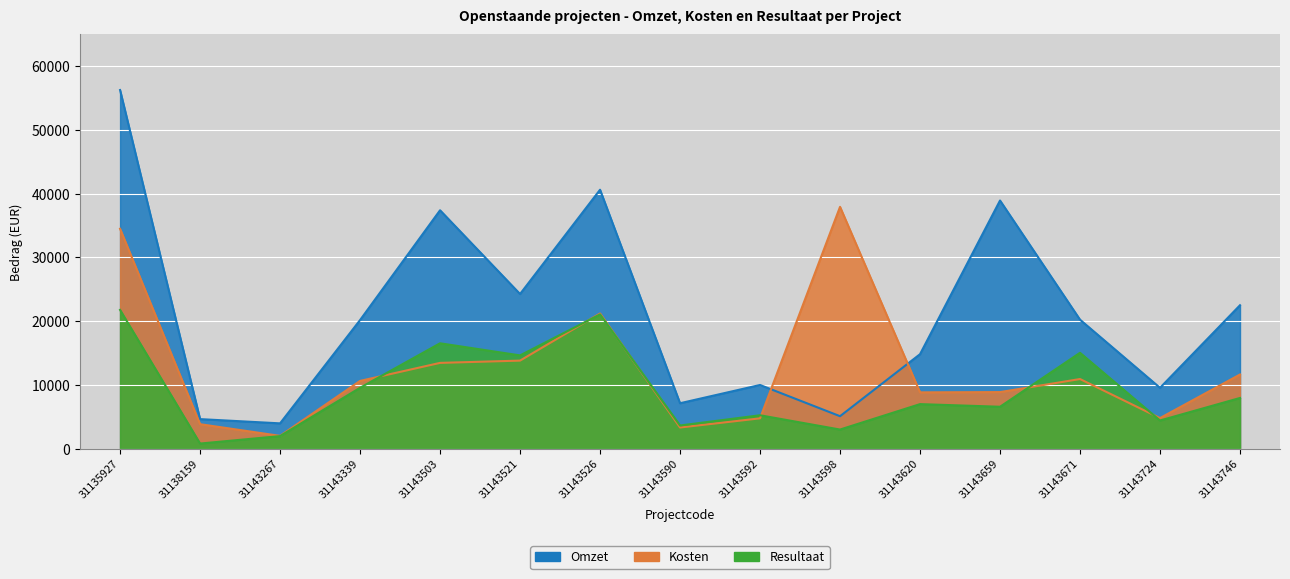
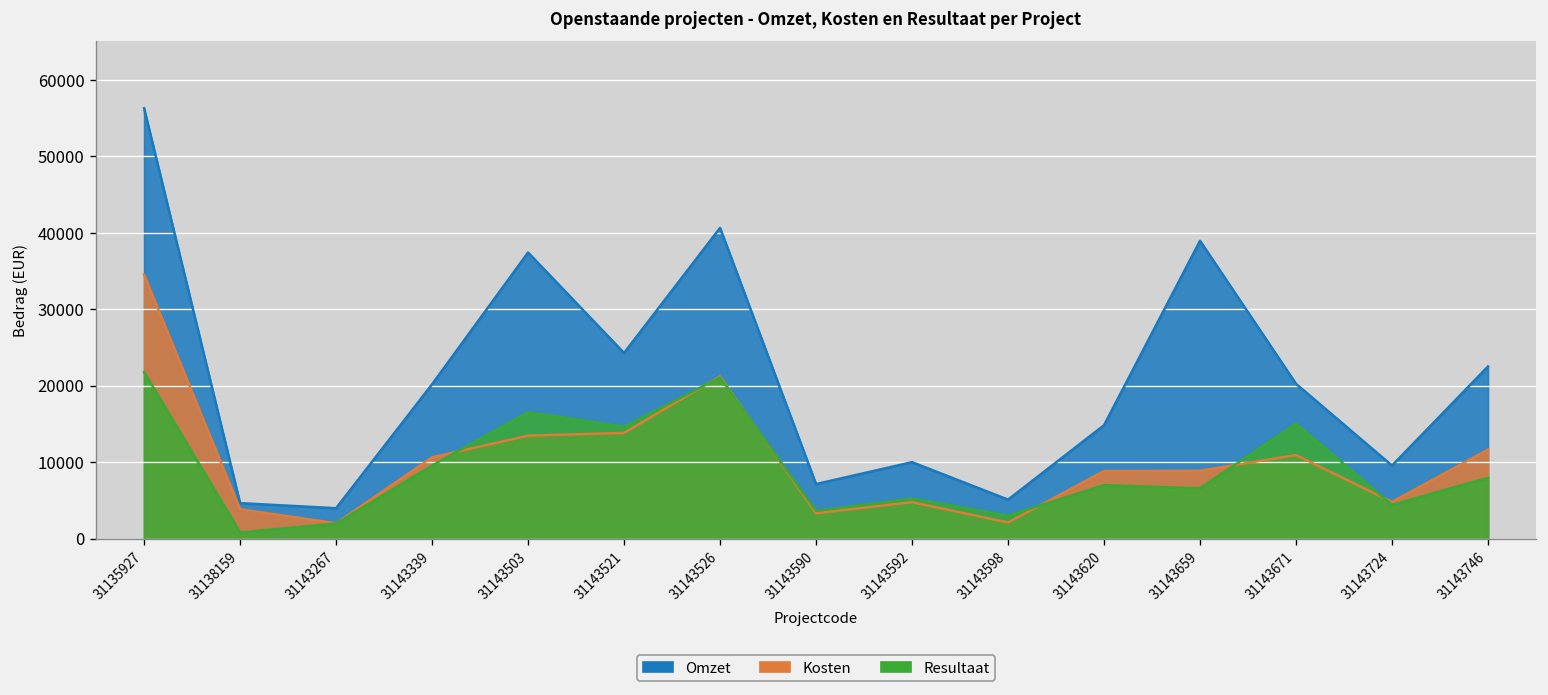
  {
    "Omzet": {
      "31135927": 56000,
      "31138159": 5000,
      "31143267": 4000,
      "31143339": 20000,
      "31143503": 37000,
      "31143521": 24000,
      "31143526": 41000,
      "31143590": 7000,
      "31143592": 10000,
      "31143598": 5000,
      "31143620": 15000,
      "31143659": 39000,
      "31143671": 20000,
      "31143724": 10000,
      "31143746": 23000
    },
    "Kosten": {
      "31135927": 35000,
      "31138159": 4000,
      "31143339": 11000,
      "31143503": 13000,
      "31143521": 14000,
      "31143592": 5000,
-     "31143598": 38000,
+     "31143598": 2000,
      "31143620": 9000,
      "31143659": 9000,
      "31143671": 11000,
      "31143746": 12000
    },
    "Resultaat": {
      "31135927": 22000,
      "31138159": 1000,
      "31143339": 10000,
      "31143503": 17000,
      "31143521": 15000,
      "31143592": 5000,
      "31143598": 3000,
      "31143620": 7000,
      "31143659": 7000,
      "31143671": 15000,
      "31143746": 8000
    }
  }
